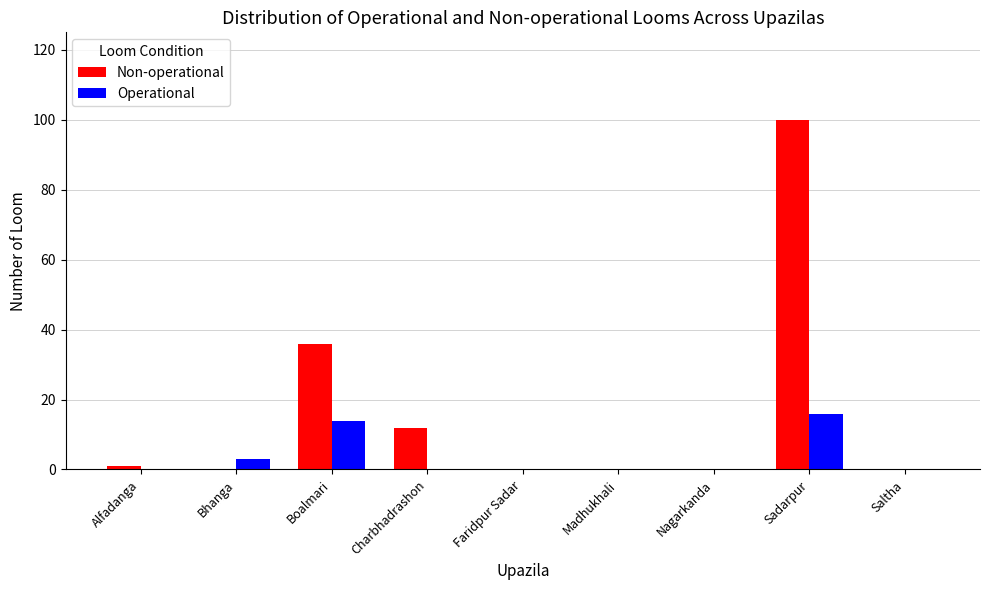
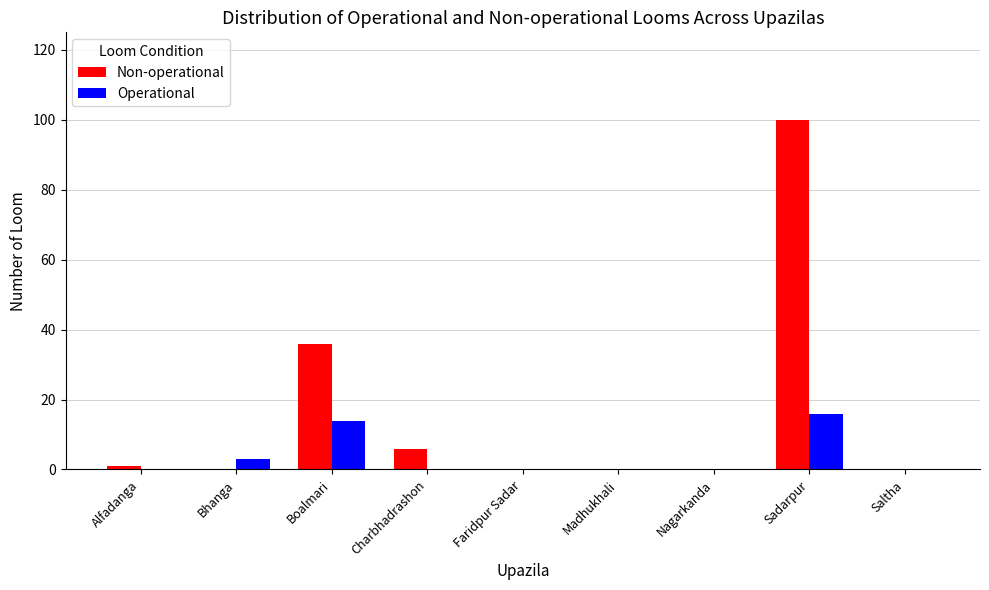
  {
    "Non-operational": {
      "Alfadanga": 1,
      "Bhanga": 0,
      "Boalmari": 36,
-     "Charbhadrashon": 12,
+     "Charbhadrashon": 6,
      "Faridpur Sadar": 0,
      "Madhukhali": 0,
      "Nagarkanda": 0,
      "Sadarpur": 100,
      "Saltha": 0
    },
    "Operational": {
      "Alfadanga": 0,
      "Bhanga": 3,
      "Boalmari": 14,
      "Charbhadrashon": 0,
      "Faridpur Sadar": 0,
      "Madhukhali": 0,
      "Nagarkanda": 0,
      "Sadarpur": 16,
      "Saltha": 0
    }
  }
